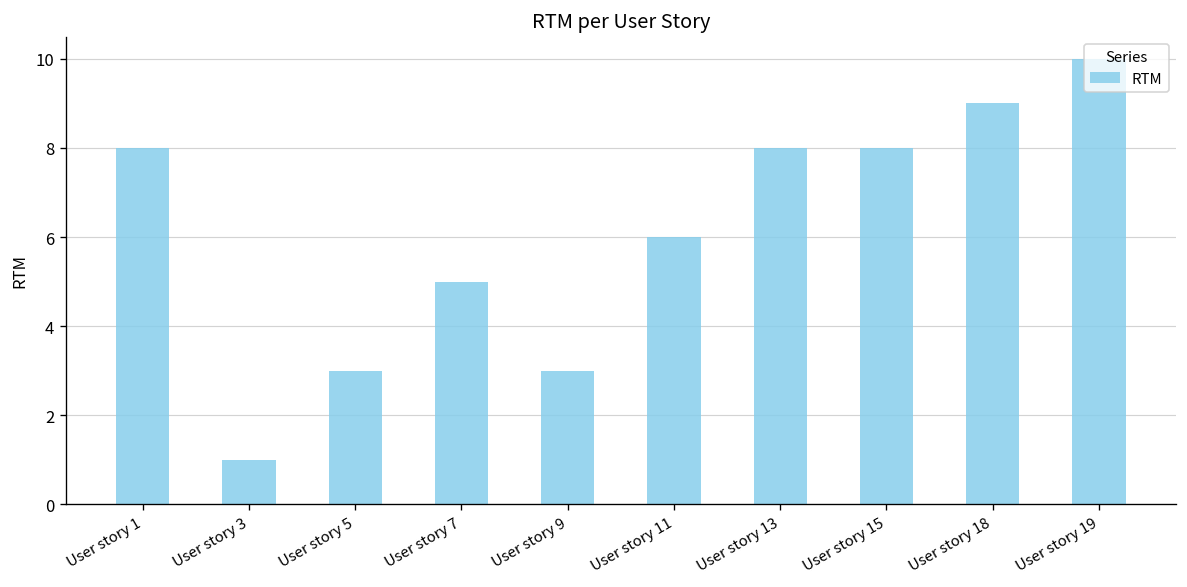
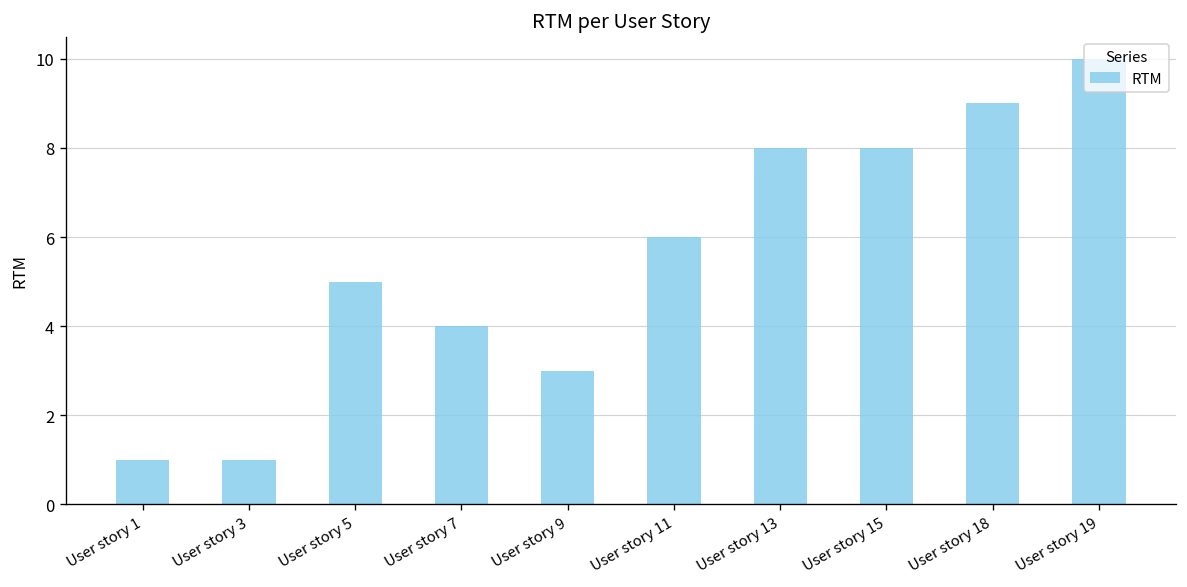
  {
-   "User story 1": 8,
+   "User story 1": 1,
    "User story 3": 1,
-   "User story 5": 3,
-   "User story 7": 5,
+   "User story 5": 5,
+   "User story 7": 4,
    "User story 9": 3,
    "User story 11": 6,
    "User story 13": 8,
    "User story 15": 8,
    "User story 18": 9
  }
